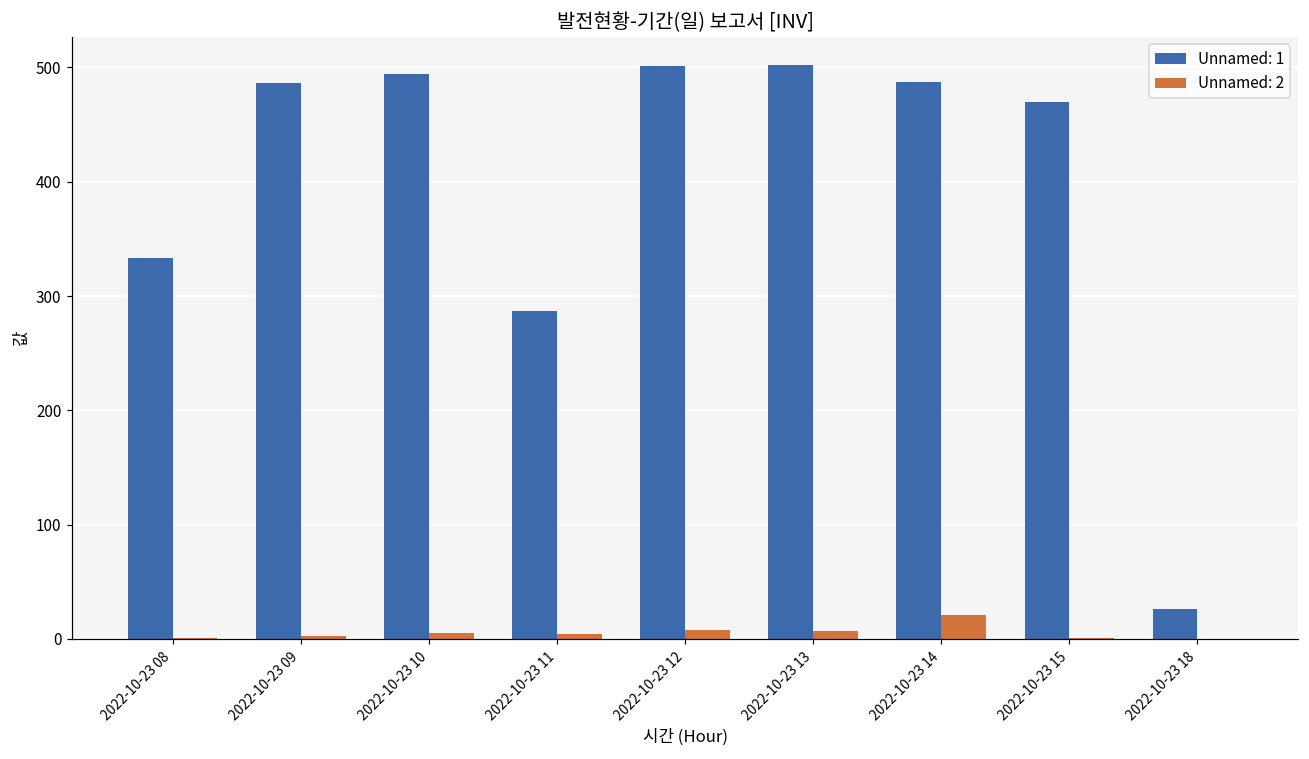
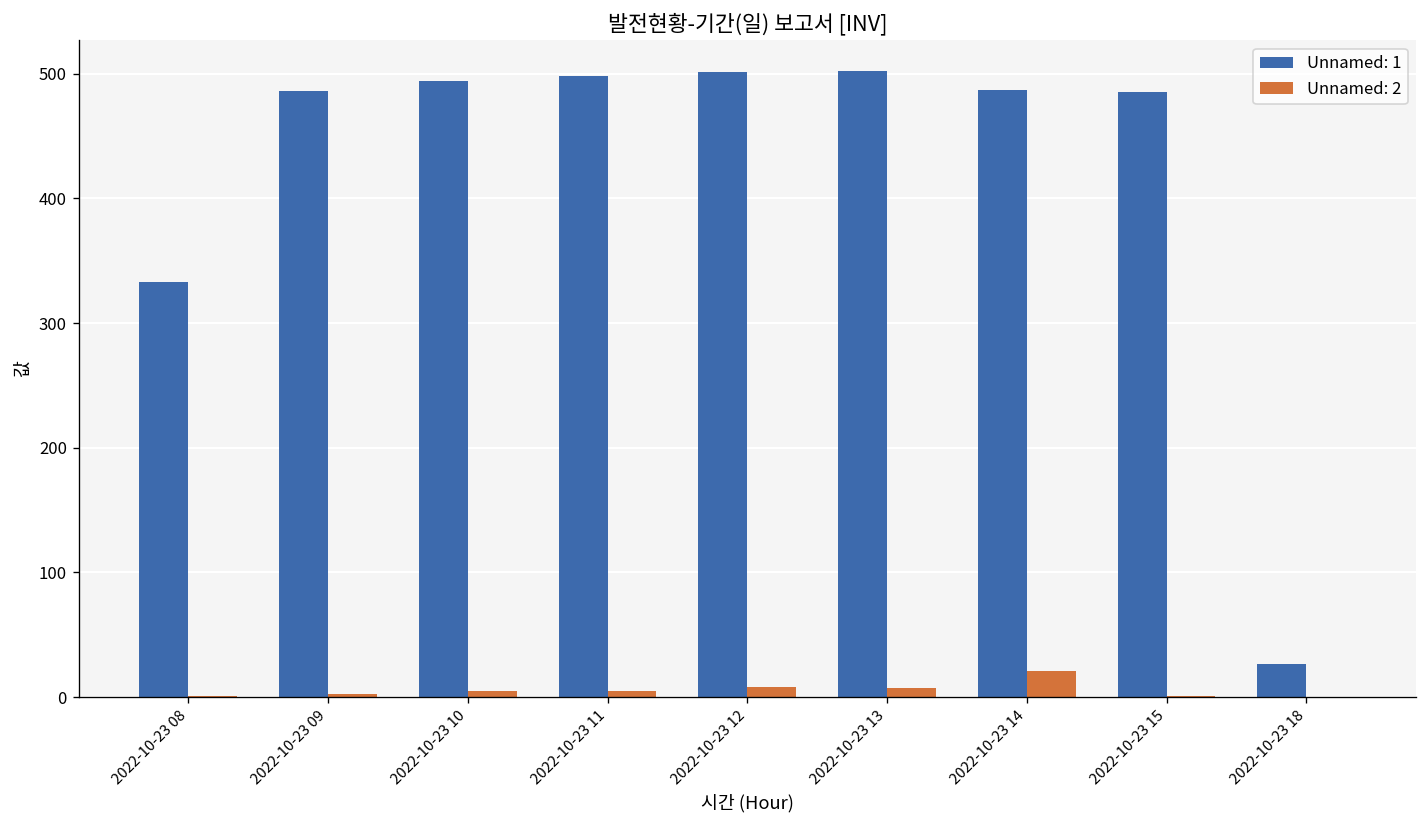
  {
    "Unnamed: 1": {
      "2022-10-23 08": 333,
      "2022-10-23 09": 486,
      "2022-10-23 10": 494,
-     "2022-10-23 11": 287,
+     "2022-10-23 11": 498,
      "2022-10-23 12": 501,
      "2022-10-23 13": 502,
      "2022-10-23 14": 487,
-     "2022-10-23 15": 470,
+     "2022-10-23 15": 485,
      "2022-10-23 18": 26
    },
    "Unnamed: 2": {
      "2022-10-23 09": 3,
      "2022-10-23 10": 5,
      "2022-10-23 11": 5,
      "2022-10-23 12": 8,
      "2022-10-23 13": 7,
      "2022-10-23 14": 21,
      "2022-10-23 18": 0
    }
  }
